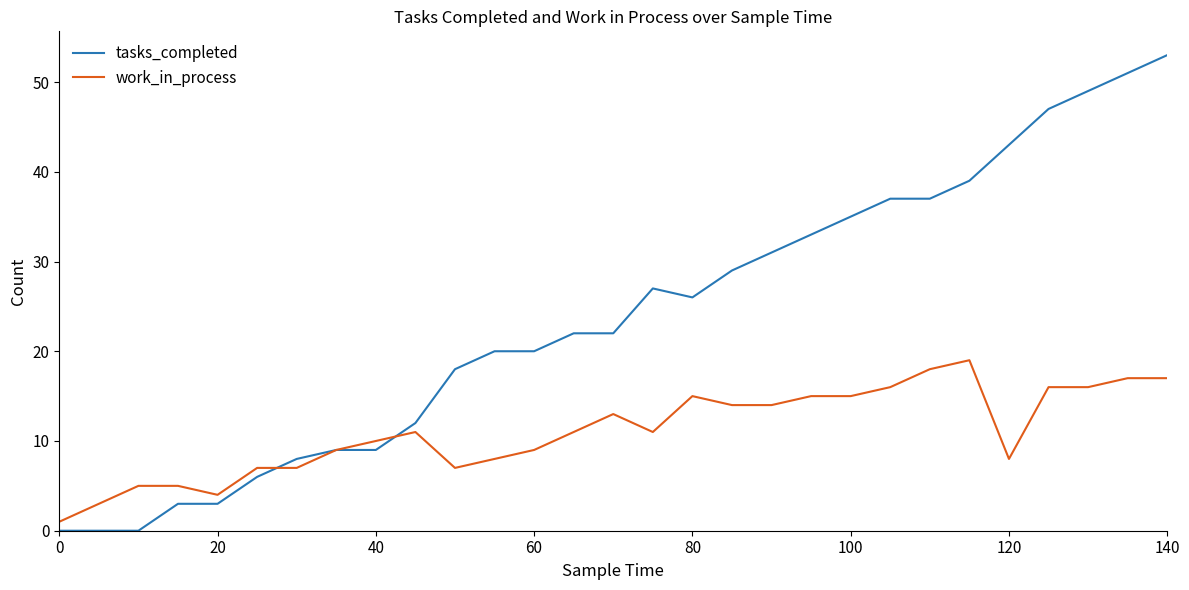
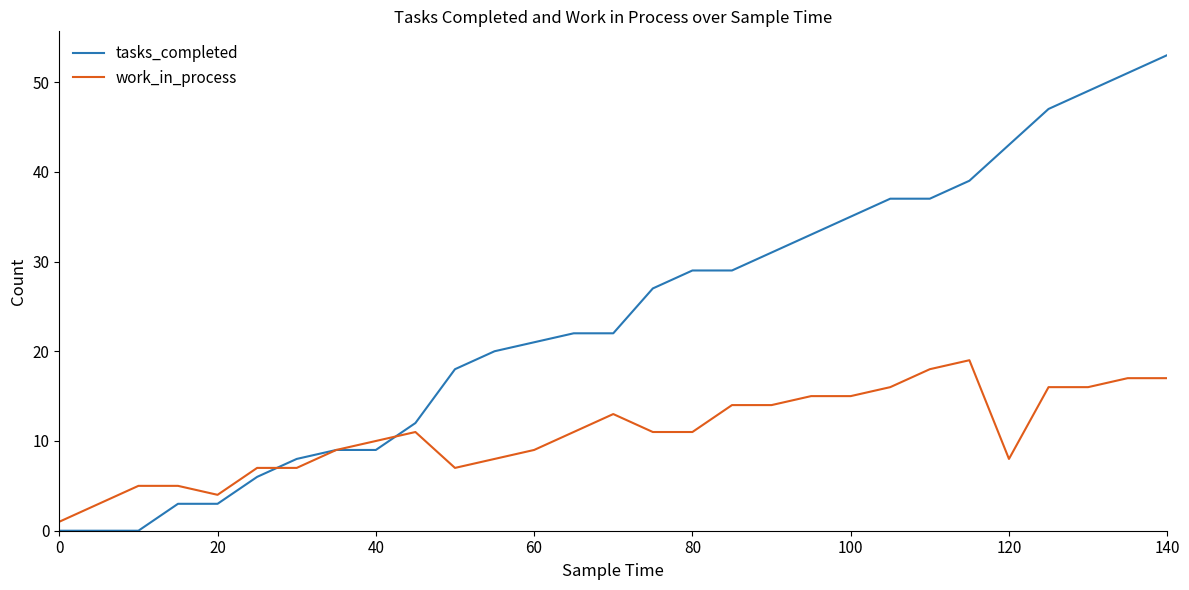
  {
    "tasks_completed": {
      "0": 0,
      "20": 3,
      "40": 9,
-     "60": 20,
-     "80": 26,
+     "60": 21,
+     "80": 29,
      "100": 35,
      "120": 43,
      "140": 53
    },
    "work_in_process": {
      "0": 1,
      "20": 4,
      "40": 10,
      "60": 9,
-     "80": 15,
+     "80": 11,
      "100": 15,
      "120": 8,
      "140": 17
    }
  }
